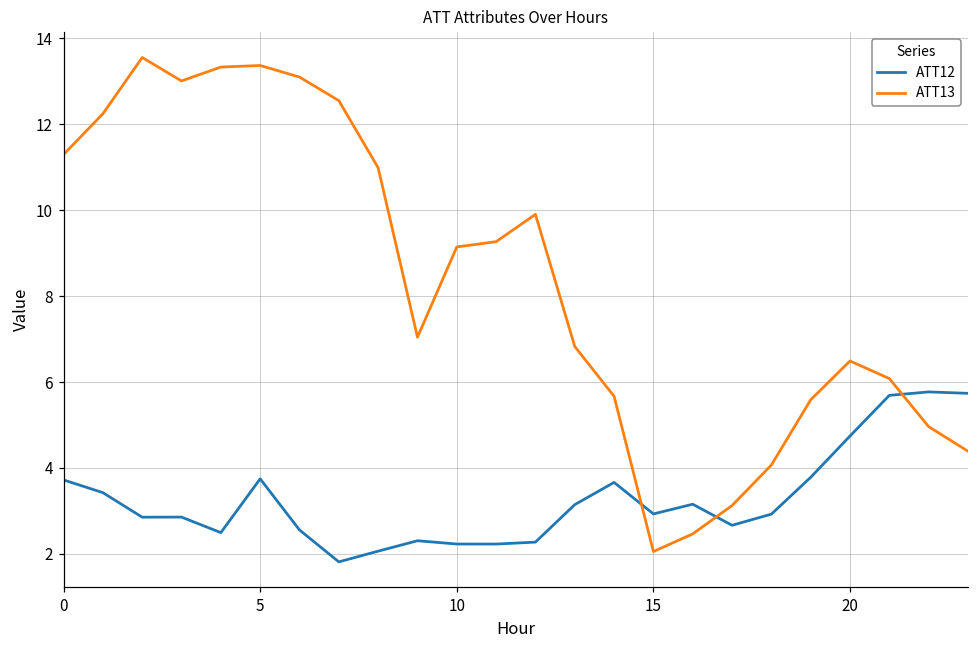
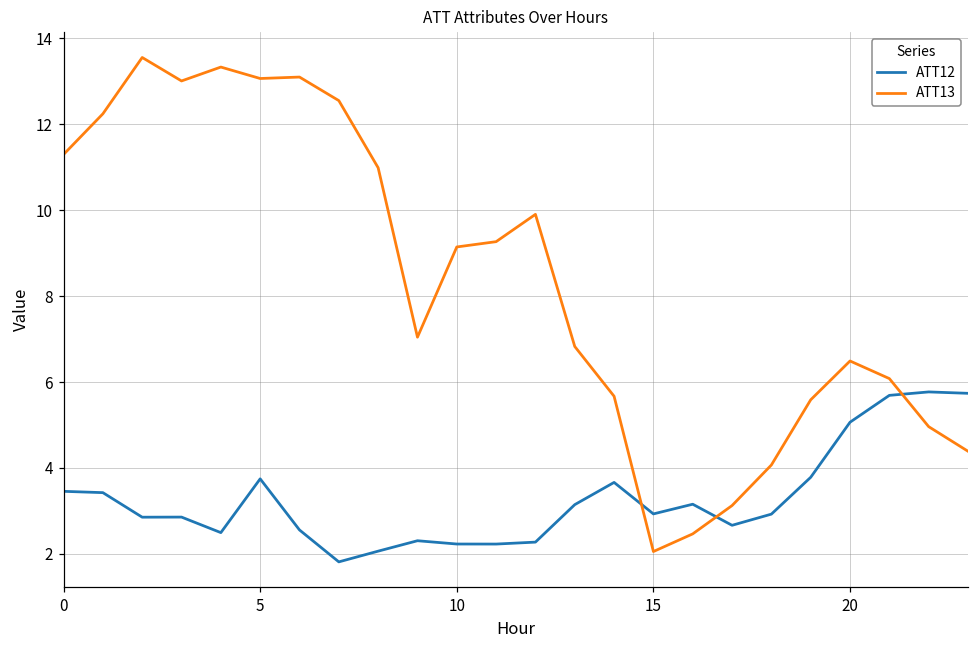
  {
    "ATT12": {
-     "0": 3.7,
+     "0": 3.5,
      "5": 3.7,
      "10": 2.2,
      "15": 2.9,
-     "20": 4.7
+     "20": 5.1
    },
    "ATT13": {
      "0": 11.3,
-     "5": 13.4,
+     "5": 13.1,
      "10": 9.1,
      "15": 2.1,
      "20": 6.5
    }
  }
